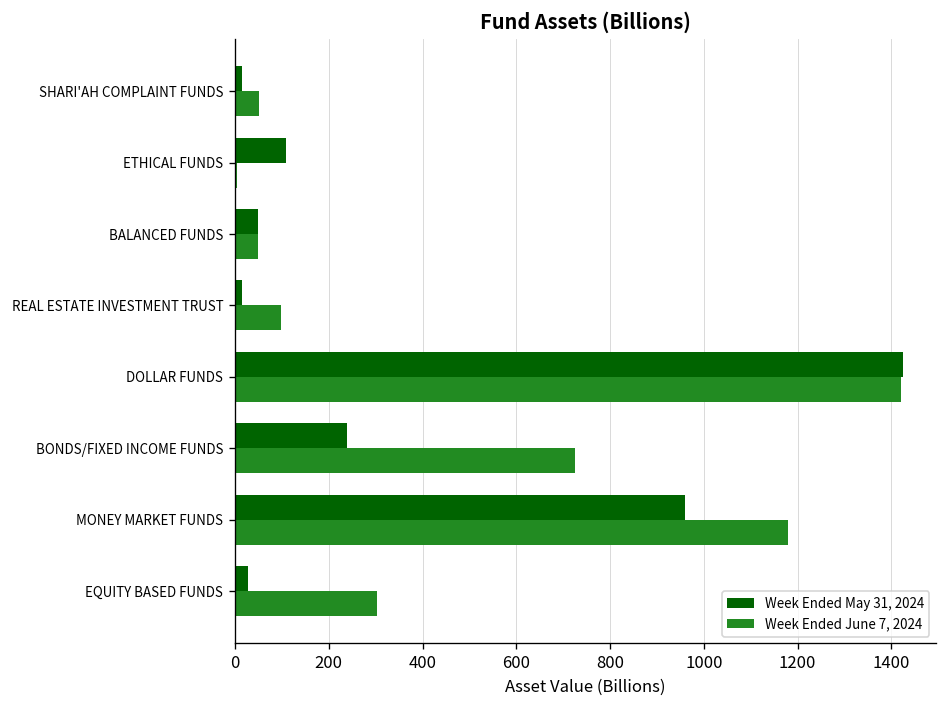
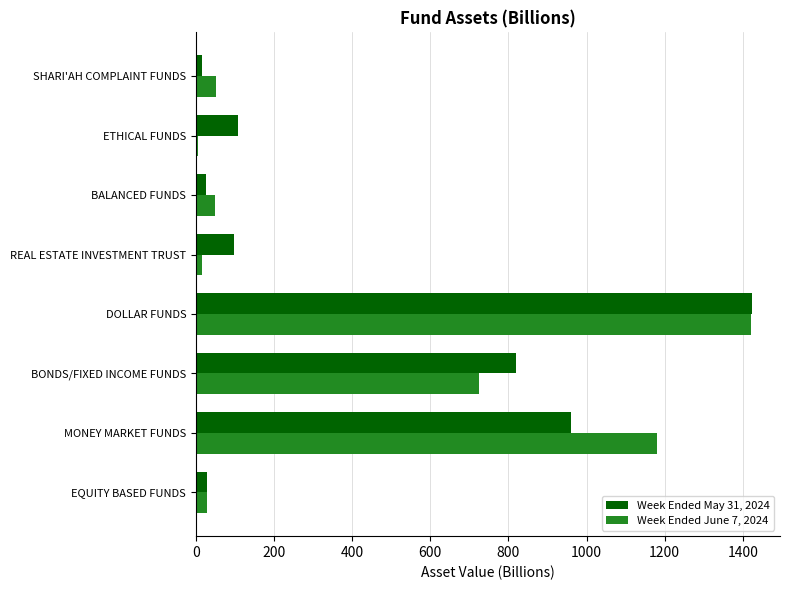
  {
    "Week Ended May 31, 2024": {
      "SHARI'AH COMPLAINT FUNDS": 20,
      "ETHICAL FUNDS": 110,
-     "BALANCED FUNDS": 50,
-     "REAL ESTATE INVESTMENT TRUST": 10,
+     "BALANCED FUNDS": 30,
+     "REAL ESTATE INVESTMENT TRUST": 100,
      "DOLLAR FUNDS": 1420,
-     "BONDS/FIXED INCOME FUNDS": 240,
+     "BONDS/FIXED INCOME FUNDS": 820,
      "MONEY MARKET FUNDS": 960,
      "EQUITY BASED FUNDS": 30
    },
    "Week Ended June 7, 2024": {
      "SHARI'AH COMPLAINT FUNDS": 50,
      "BALANCED FUNDS": 50,
-     "REAL ESTATE INVESTMENT TRUST": 100,
+     "REAL ESTATE INVESTMENT TRUST": 20,
      "DOLLAR FUNDS": 1420,
      "BONDS/FIXED INCOME FUNDS": 720,
      "MONEY MARKET FUNDS": 1180,
-     "EQUITY BASED FUNDS": 300
+     "EQUITY BASED FUNDS": 30
    }
  }
